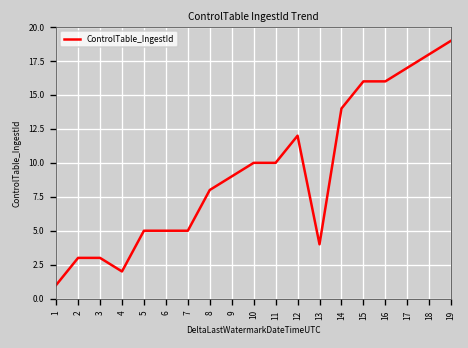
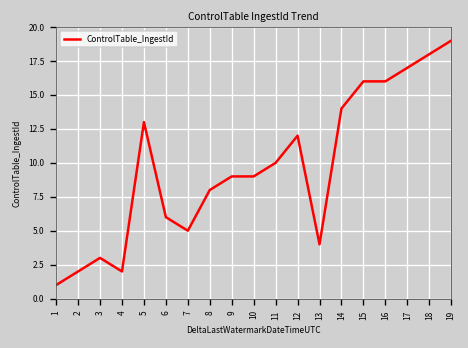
  {
    "1": 1,
-   "2": 3,
+   "2": 2,
    "3": 3,
    "4": 2,
-   "5": 5,
-   "6": 5,
+   "5": 13,
+   "6": 6,
    "7": 5,
    "8": 8,
    "9": 9,
-   "10": 10,
+   "10": 9,
    "11": 10,
    "12": 12,
    "13": 4,
    "14": 14,
    "15": 16,
    "16": 16,
    "17": 17,
    "18": 18,
    "19": 19
  }
